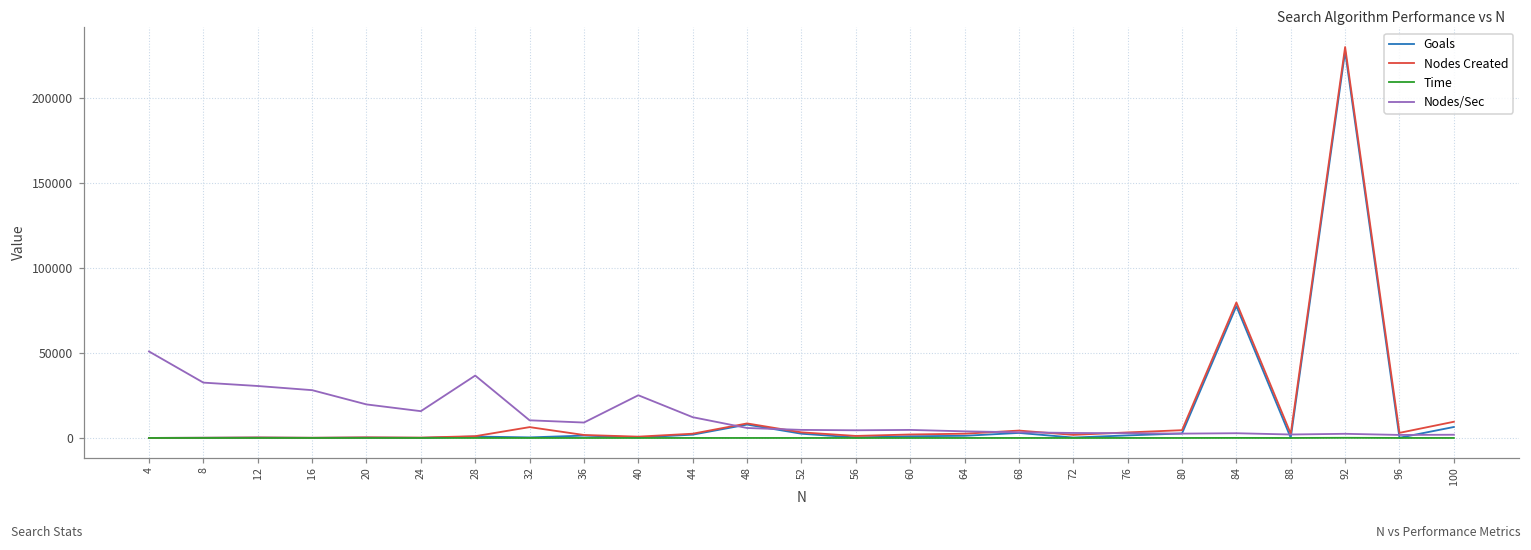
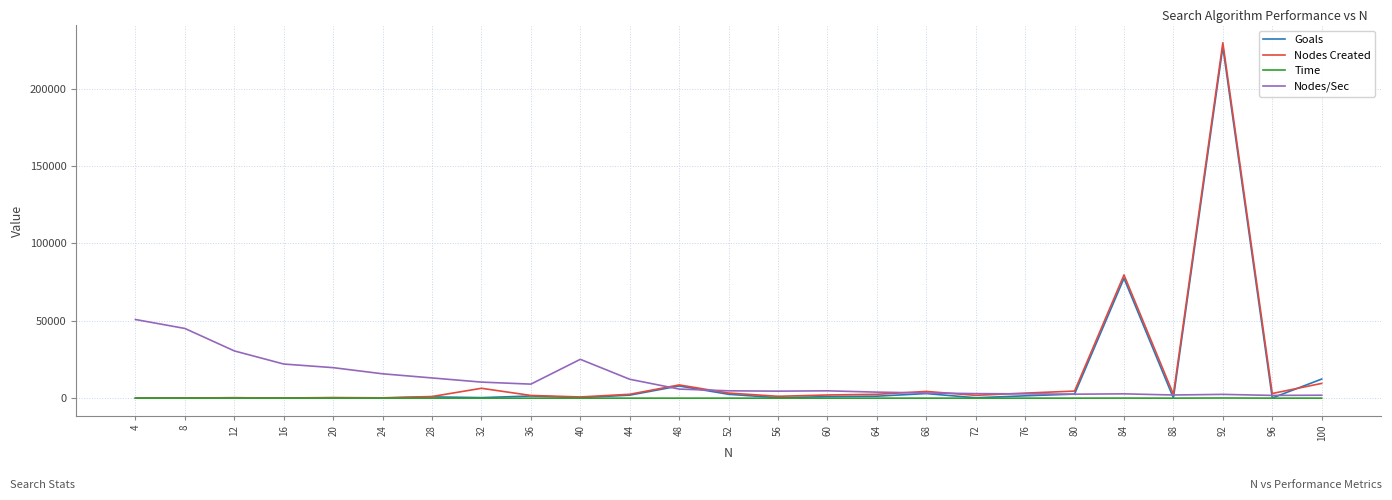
  {
    "Goals": {
      "84": 77000,
      "92": 227000,
-     "100": 6000
+     "100": 12000
    },
    "Nodes Created": {
      "32": 6000,
      "80": 5000,
      "84": 80000,
      "92": 230000,
      "100": 10000
    },
    "Time": {
      "44": 0,
      "48": 0,
      "52": 0,
      "68": 0,
      "80": 0,
      "84": 0,
      "92": 0,
      "100": 0
    },
    "Nodes/Sec": {
      "4": 51000,
-     "8": 33000,
+     "8": 45000,
      "12": 31000,
-     "16": 28000,
+     "16": 22000,
      "20": 20000,
      "24": 16000,
-     "28": 37000,
+     "28": 13000,
      "32": 10000,
      "36": 9000,
      "40": 25000,
      "44": 12000,
      "48": 6000,
      "56": 5000,
      "60": 5000,
      "84": 3000,
      "92": 2000,
      "100": 2000
    }
  }
